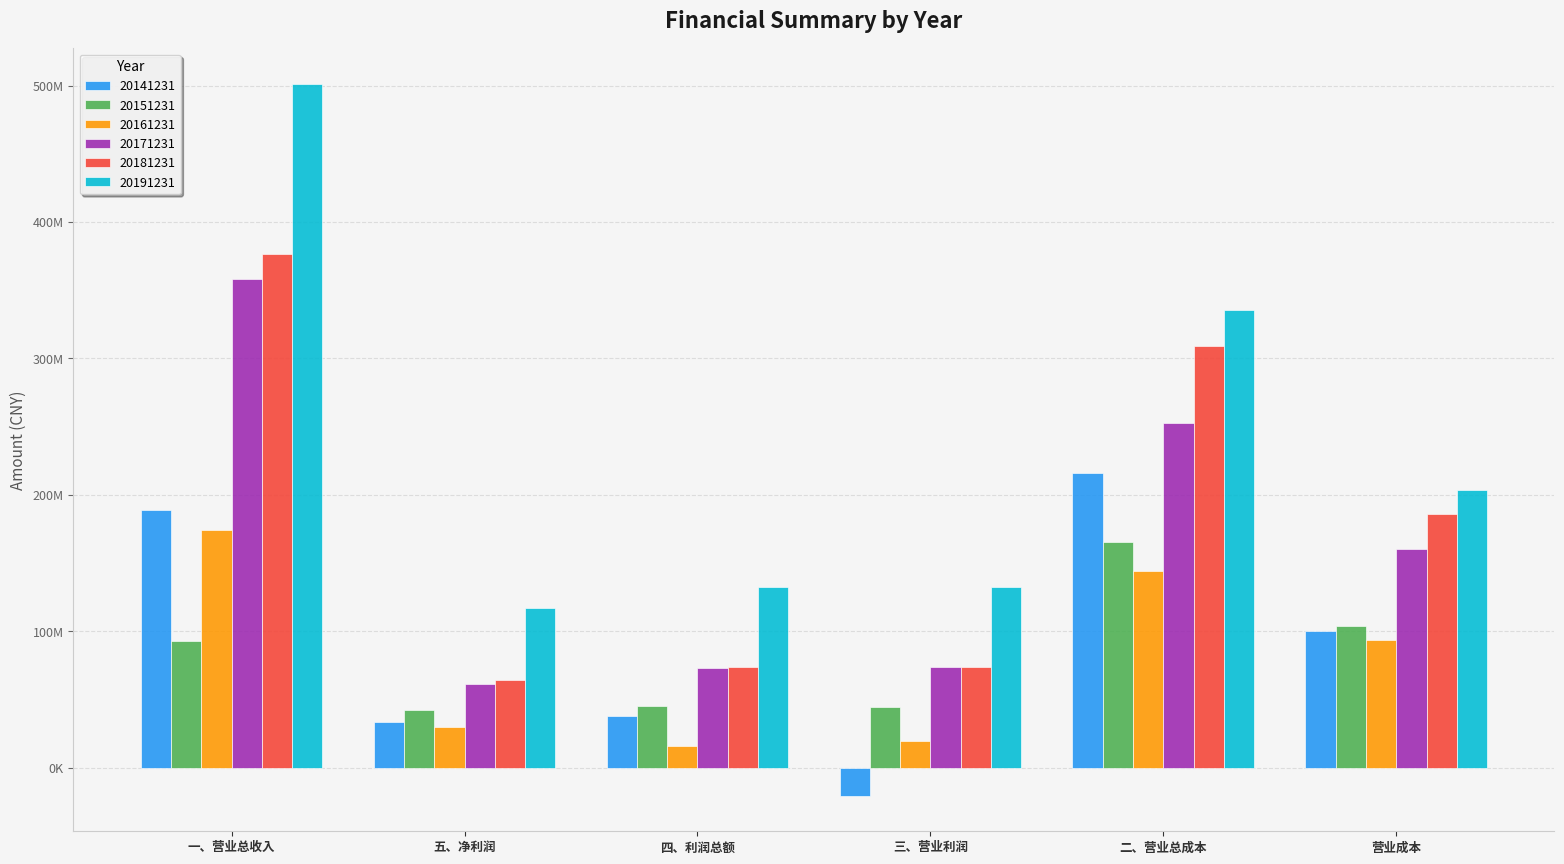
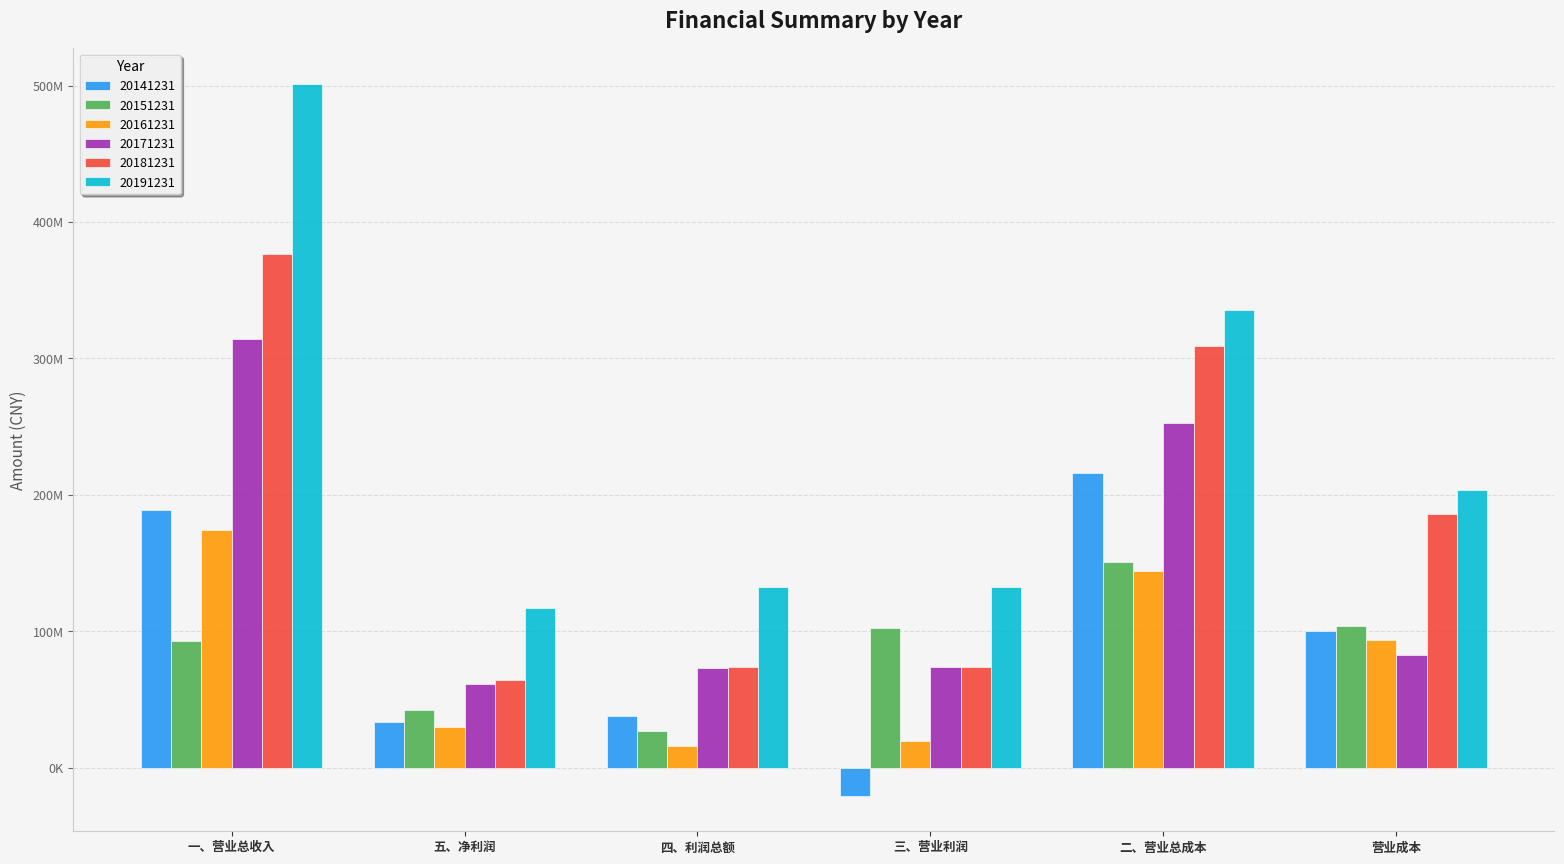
  {
    "20151231": {
      "一、营业总收入": 93000000,
      "五、净利润": 43000000,
-     "四、利润总额": 46000000,
-     "三、营业利润": 44000000,
-     "二、营业总成本": 166000000,
+     "四、利润总额": 27000000,
+     "三、营业利润": 102000000,
+     "二、营业总成本": 151000000,
      "营业成本": 104000000
    },
    "20161231": {
      "一、营业总收入": 175000000,
      "五、净利润": 30000000,
      "四、利润总额": 16000000,
      "三、营业利润": 19000000,
      "二、营业总成本": 144000000,
      "营业成本": 94000000
    },
    "20171231": {
-     "一、营业总收入": 358000000,
+     "一、营业总收入": 314000000,
      "五、净利润": 61000000,
      "四、利润总额": 73000000,
      "三、营业利润": 74000000,
      "二、营业总成本": 253000000,
-     "营业成本": 160000000
+     "营业成本": 83000000
    },
    "20181231": {
      "一、营业总收入": 377000000,
      "五、净利润": 65000000,
      "四、利润总额": 74000000,
      "三、营业利润": 74000000,
      "二、营业总成本": 309000000,
      "营业成本": 186000000
    }
  }
